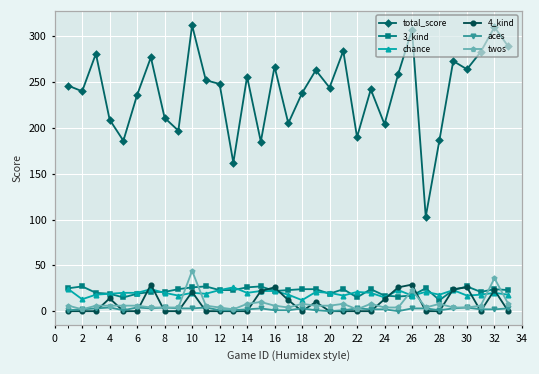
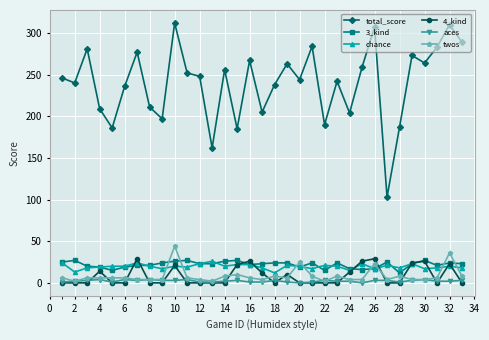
  {
    "twos": {
      "10": 40,
      "14": 10,
      "16": 10,
      "18": 10,
-     "20": 10,
+     "20": 30,
      "26": 20,
      "28": 10,
      "32": 40
    }
  }
